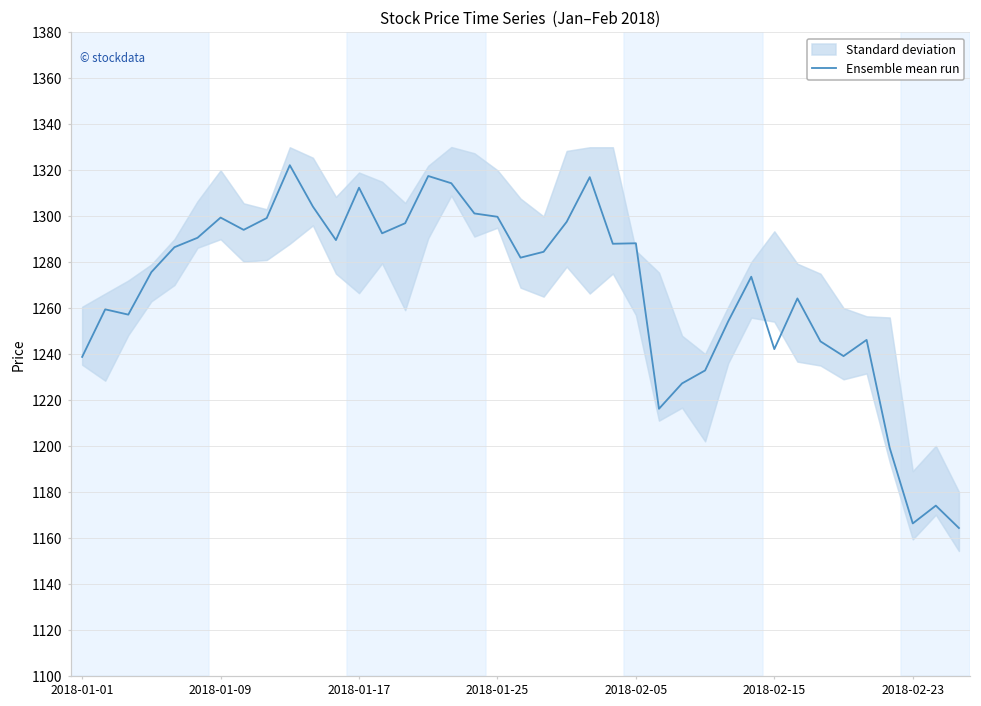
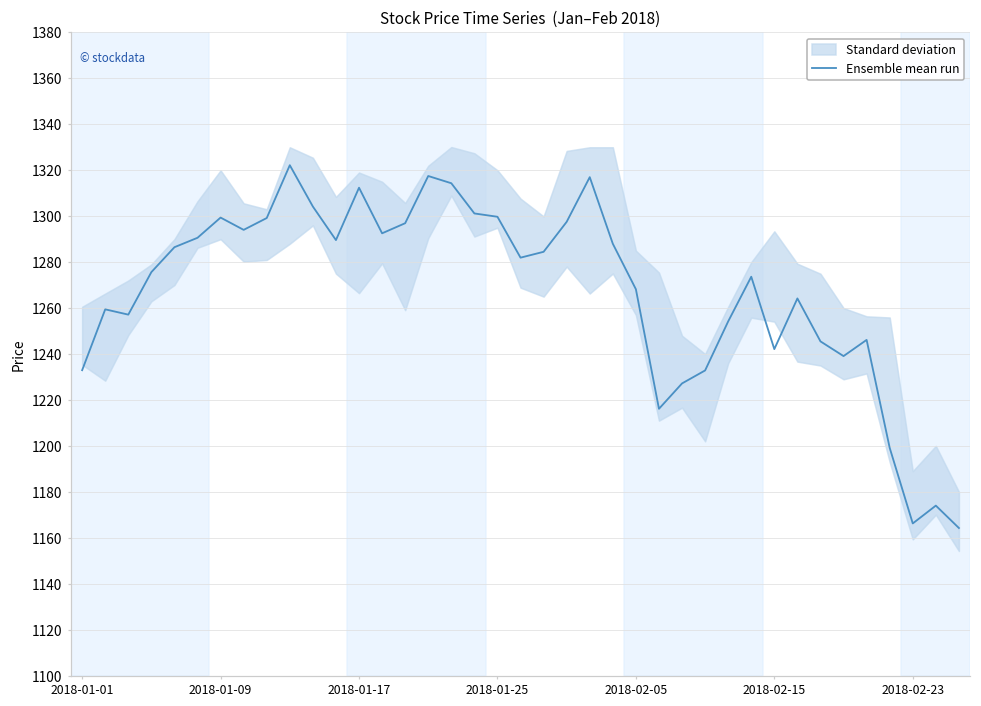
  {
    "Ensemble mean run": {
-     "2018-01-01": 1239,
+     "2018-01-01": 1233,
      "2018-01-09": 1299,
      "2018-01-17": 1312,
      "2018-01-25": 1300,
-     "2018-02-05": 1288,
+     "2018-02-05": 1268,
      "2018-02-15": 1242,
      "2018-02-23": 1166
    }
  }
